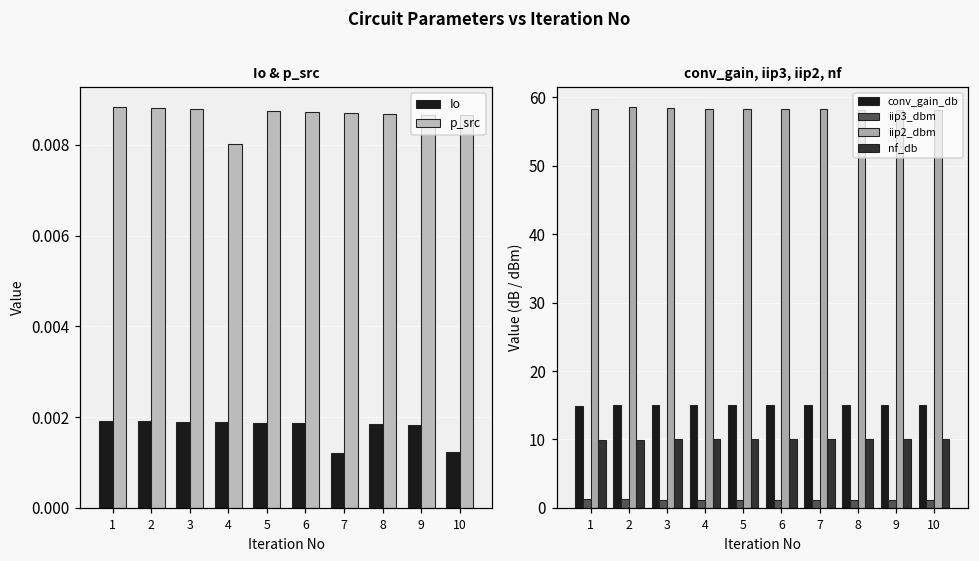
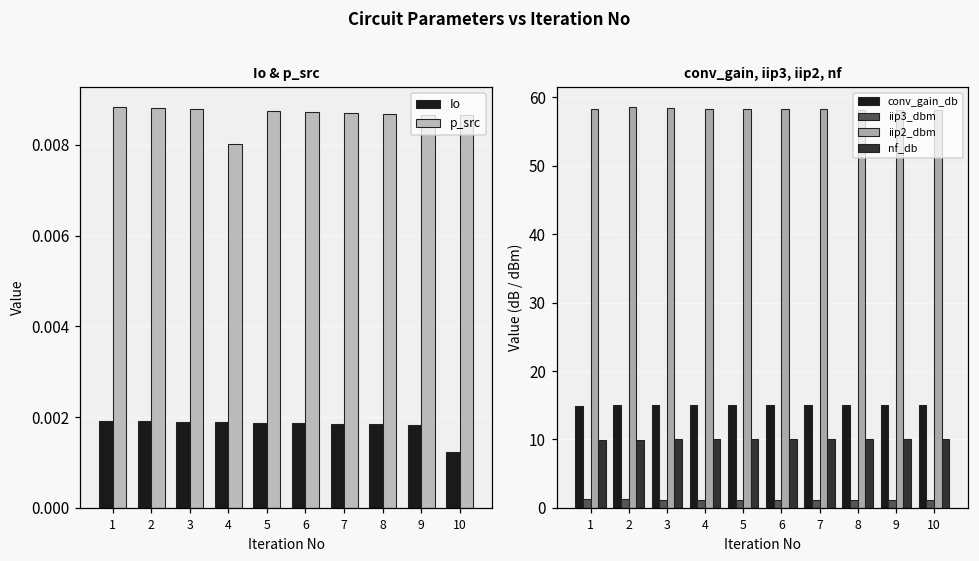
  {
    "Io & p_src": {
      "Io": {
        "1": 0.0019,
        "2": 0.0019,
        "3": 0.0019,
        "4": 0.0019,
        "5": 0.0019,
        "6": 0.0019,
-       "7": 0.0012,
+       "7": 0.0019,
        "8": 0.0018,
        "9": 0.0018,
        "10": 0.0012
      },
      "p_src": {
        "1": 0.0088,
        "2": 0.0088,
        "3": 0.0088,
        "4": 0.0080,
        "5": 0.0087,
        "6": 0.0087,
        "7": 0.0087,
        "8": 0.0087
      }
    },
    "conv_gain, iip3, iip2, nf": {
      "iip2_dbm": {
        "1": 58,
        "2": 59,
        "3": 58,
        "4": 58,
        "5": 58,
        "6": 58,
        "7": 58
      }
    }
  }
